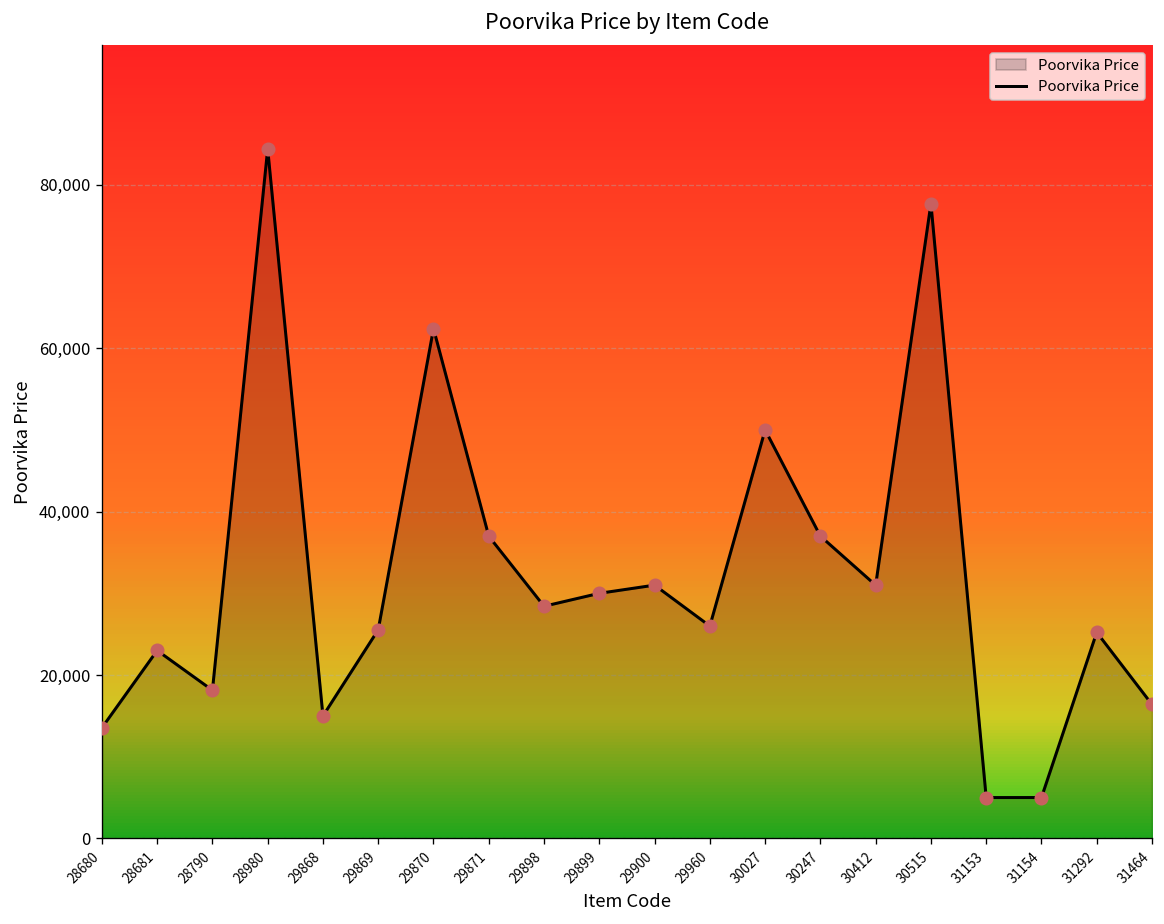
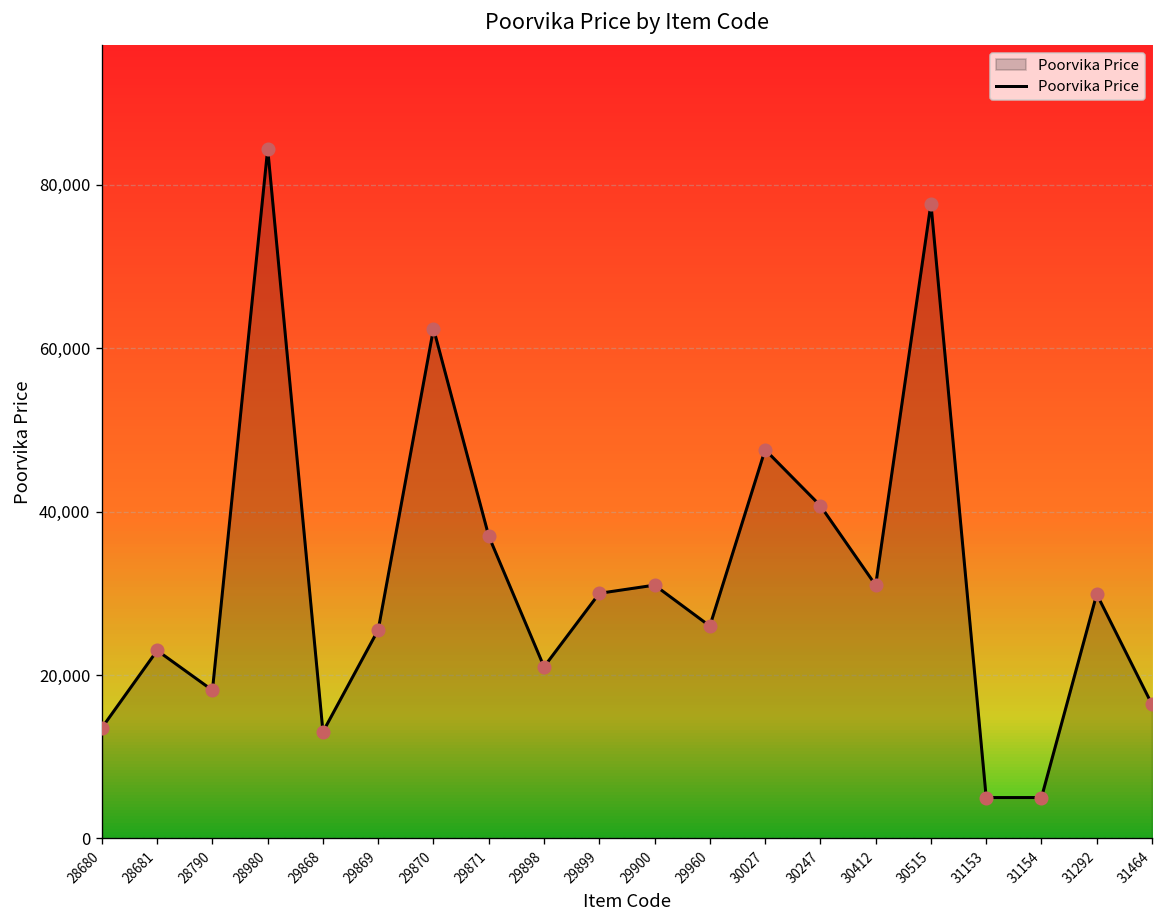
  {
    "28680": "14,000",
    "28681": "23,000",
    "28790": "18,000",
    "28980": "84,000",
-   "29868": "15,000",
+   "29868": "13,000",
    "29869": "26,000",
    "29870": "62,000",
    "29871": "37,000",
-   "29898": "28,000",
+   "29898": "21,000",
    "29899": "30,000",
    "29900": "31,000",
    "29960": "26,000",
-   "30027": "50,000",
-   "30247": "37,000",
+   "30027": "48,000",
+   "30247": "41,000",
    "30412": "31,000",
    "30515": "78,000",
    "31153": "5,000",
    "31154": "5,000",
-   "31292": "25,000",
+   "31292": "30,000",
    "31464": "16,000"
  }
